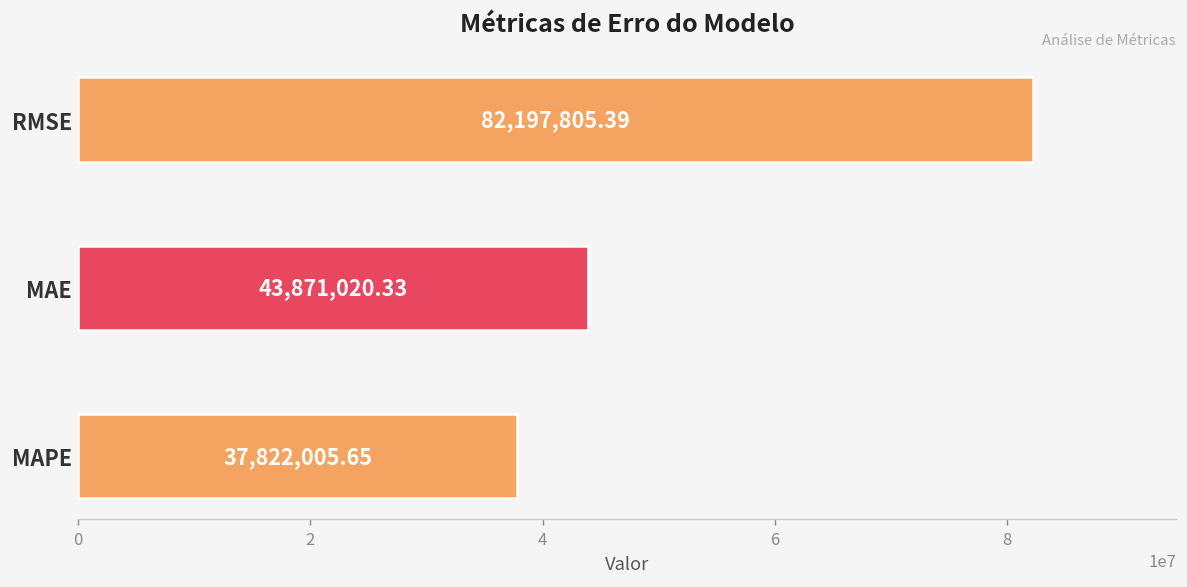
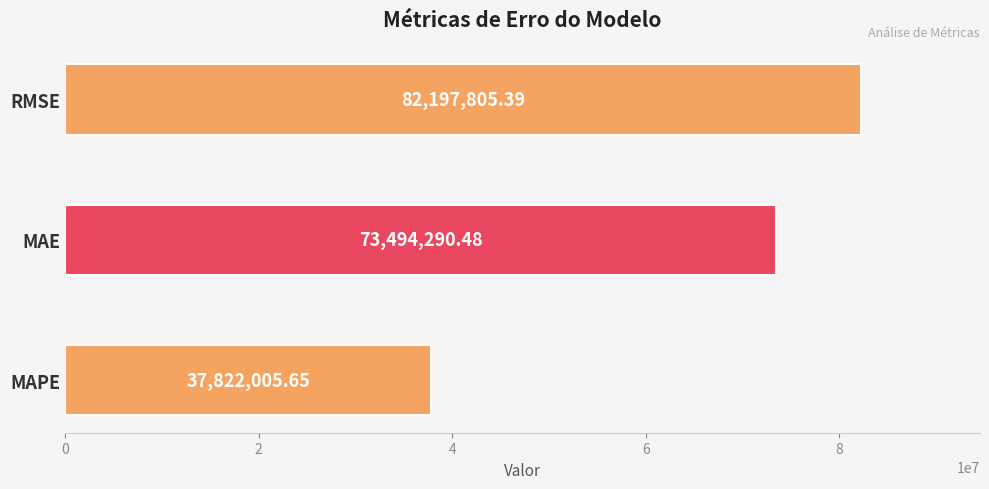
  {
    "RMSE": "82,197,805.39",
-   "MAE": "43,871,020.33",
+   "MAE": "73,494,290.48",
    "MAPE": "37,822,005.65"
  }
